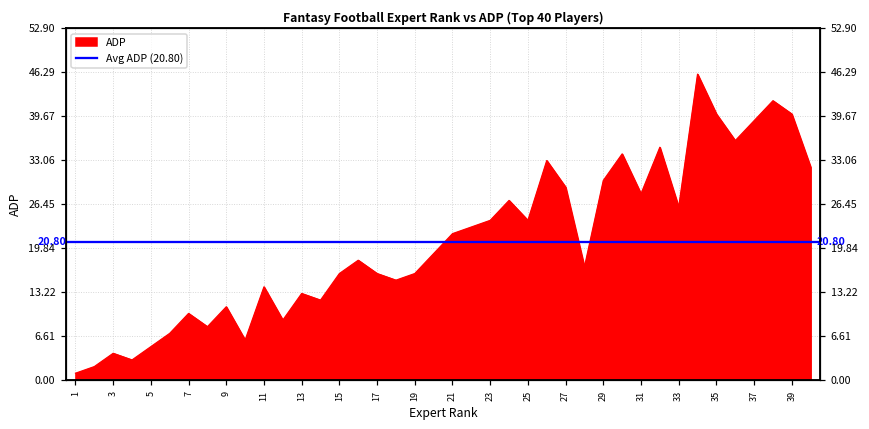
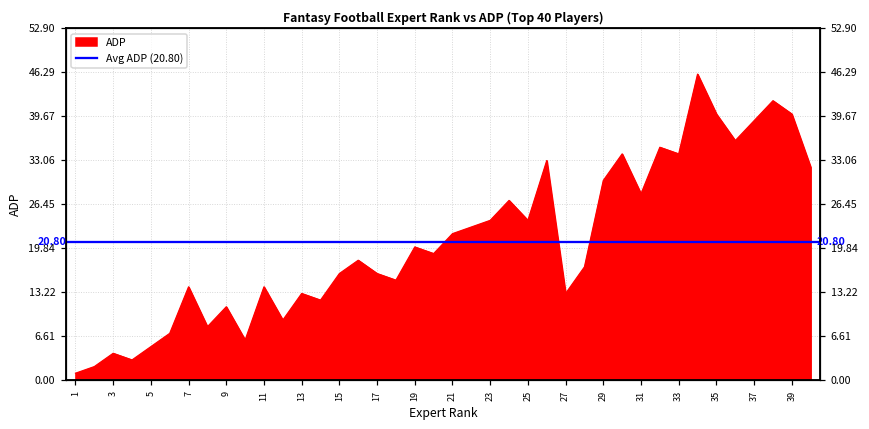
  {
    "1": 1,
    "3": 4,
    "5": 5,
-   "7": 10,
+   "7": 14,
    "9": 11,
    "11": 14,
    "13": 13,
    "15": 16,
    "17": 16,
-   "19": 16,
+   "19": 20,
    "21": 22,
    "23": 24,
    "25": 24,
-   "27": 29,
+   "27": 13,
    "29": 30,
    "31": 28,
-   "33": 26,
+   "33": 34,
    "35": 40,
    "37": 39,
    "39": 40
  }
